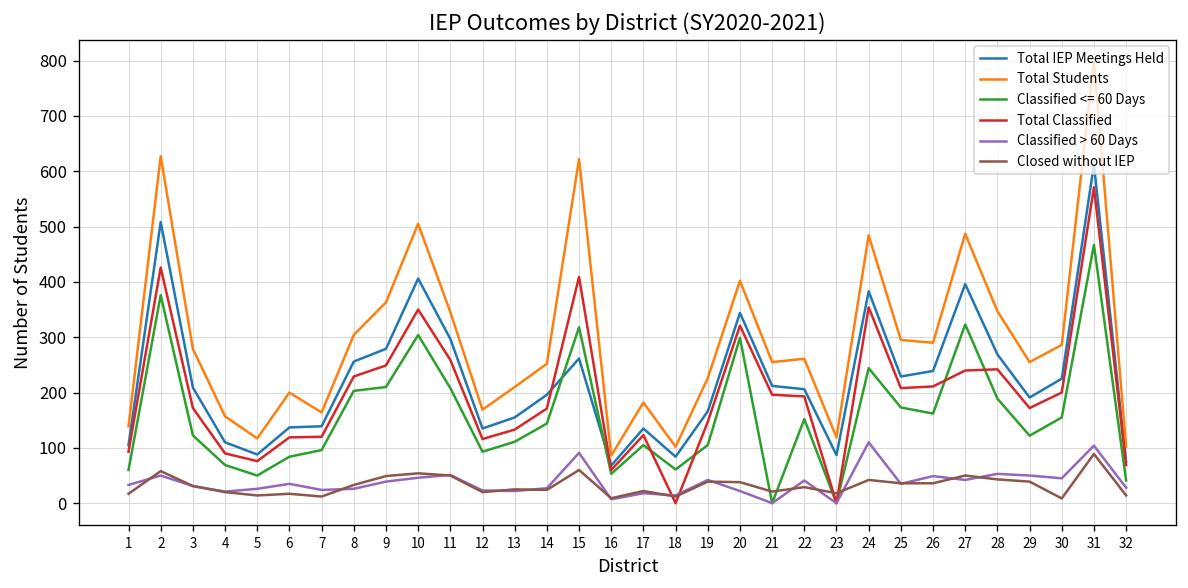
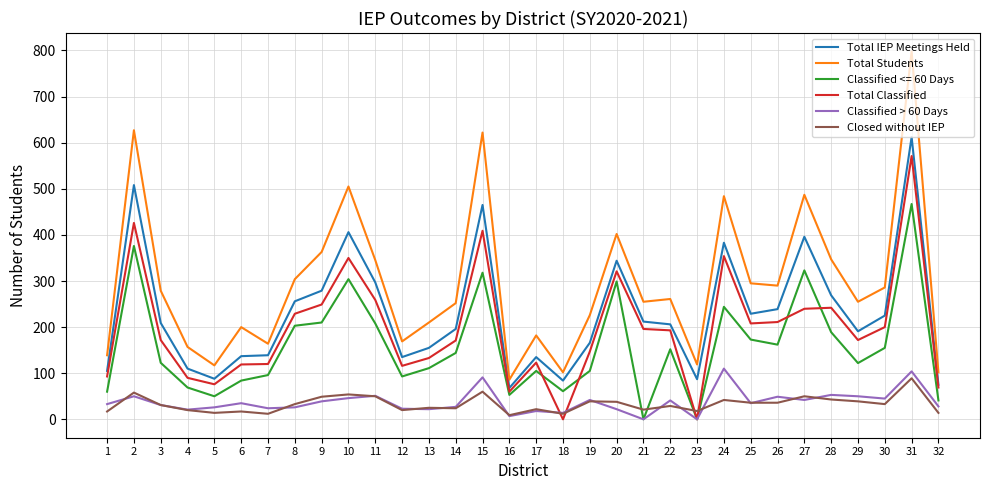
  {
    "Total IEP Meetings Held": {
      "1": 110,
      "2": 510,
      "3": 210,
      "4": 110,
      "5": 90,
      "6": 140,
      "7": 140,
      "8": 260,
      "9": 280,
      "10": 410,
      "11": 300,
      "12": 140,
      "13": 160,
      "14": 200,
-     "15": 260,
+     "15": 470,
      "16": 70,
      "17": 140,
      "18": 80,
      "19": 170,
      "20": 340,
      "21": 210,
      "22": 210,
      "23": 90,
      "24": 380,
      "25": 230,
      "26": 240,
      "27": 400,
      "28": 270,
      "29": 190,
      "30": 230,
      "31": 610,
      "32": 80
    },
    "Total Students": {
      "1": 140,
      "2": 630,
      "3": 280,
      "4": 160,
      "5": 120,
      "6": 200,
      "7": 160,
      "8": 300,
      "9": 360,
      "10": 510,
      "11": 350,
      "12": 170,
      "13": 210,
      "14": 250,
      "15": 620,
      "16": 90,
      "17": 180,
      "18": 100,
      "19": 230,
      "20": 400,
      "21": 260,
      "22": 260,
      "23": 120,
      "24": 480,
      "25": 300,
      "26": 290,
      "27": 490,
      "28": 350,
      "29": 260,
      "30": 290,
      "32": 100
    },
    "Classified <= 60 Days": {
      "1": 60,
      "2": 380,
      "3": 120,
      "4": 70,
      "5": 50,
      "6": 80,
      "7": 100,
      "8": 200,
      "9": 210,
      "10": 300,
      "11": 210,
      "12": 90,
      "13": 110,
      "14": 140,
      "15": 320,
      "16": 50,
      "17": 110,
      "18": 60,
      "19": 110,
      "20": 300,
      "22": 150,
      "24": 240,
      "25": 170,
      "26": 160,
      "27": 320,
      "28": 190,
      "29": 120,
      "30": 160,
      "31": 470,
      "32": 40
    },
    "Total Classified": {
      "1": 90,
      "2": 430,
      "3": 170,
      "4": 90,
      "5": 80,
      "6": 120,
      "7": 120,
      "8": 230,
      "9": 250,
      "10": 350,
      "11": 260,
      "12": 120,
      "13": 130,
      "14": 170,
      "15": 410,
      "16": 60,
      "17": 120,
      "18": 0,
      "19": 150,
      "20": 320,
      "21": 200,
      "22": 190,
      "24": 350,
      "25": 210,
      "26": 210,
      "27": 240,
      "28": 240,
      "29": 170,
      "30": 200,
      "31": 570,
      "32": 70
    },
    "Classified > 60 Days": {
      "1": 30,
      "2": 50,
      "5": 30,
      "6": 40,
      "7": 20,
      "8": 30,
      "9": 40,
      "10": 50,
      "15": 90,
      "20": 20,
      "22": 40,
      "24": 110,
      "26": 50,
      "27": 40,
      "28": 50,
      "29": 50,
      "30": 50,
      "31": 100,
      "32": 30
    },
    "Closed without IEP": {
      "1": 20,
      "2": 60,
      "5": 10,
      "6": 20,
      "7": 10,
      "8": 30,
      "9": 50,
      "10": 50,
      "15": 60,
      "20": 40,
      "21": 20,
      "22": 30,
      "23": 20,
      "24": 40,
      "26": 40,
      "27": 50,
      "28": 40,
      "29": 40,
-     "30": 10,
+     "30": 30,
      "31": 90,
      "32": 10
    }
  }
